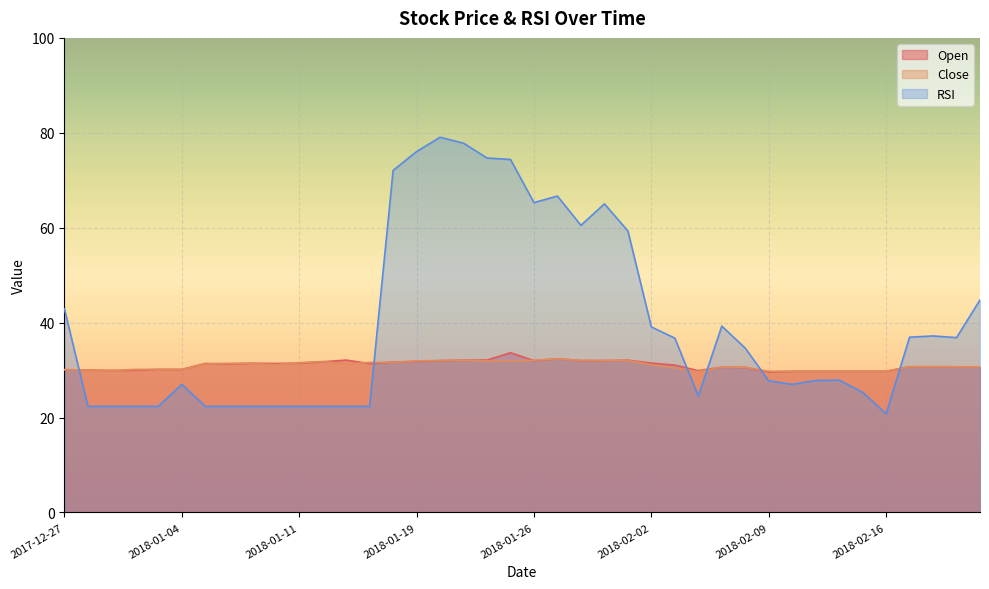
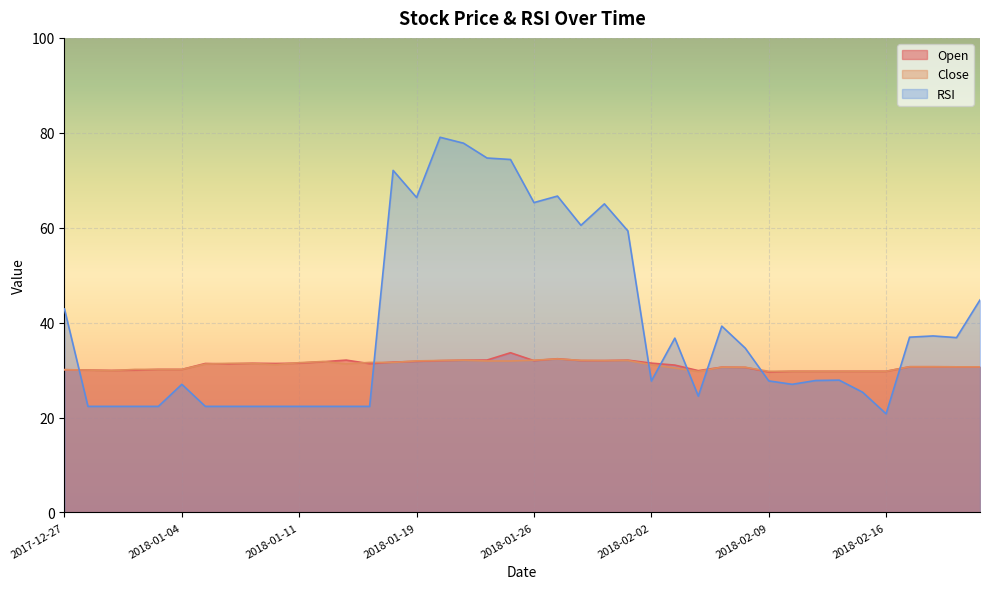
  {
    "RSI": {
      "2017-12-27": 43,
      "2018-01-04": 27,
      "2018-01-11": 22,
-     "2018-01-19": 76,
+     "2018-01-19": 66,
      "2018-01-26": 65,
-     "2018-02-02": 39,
+     "2018-02-02": 28,
      "2018-02-09": 28,
      "2018-02-16": 21
    }
  }
